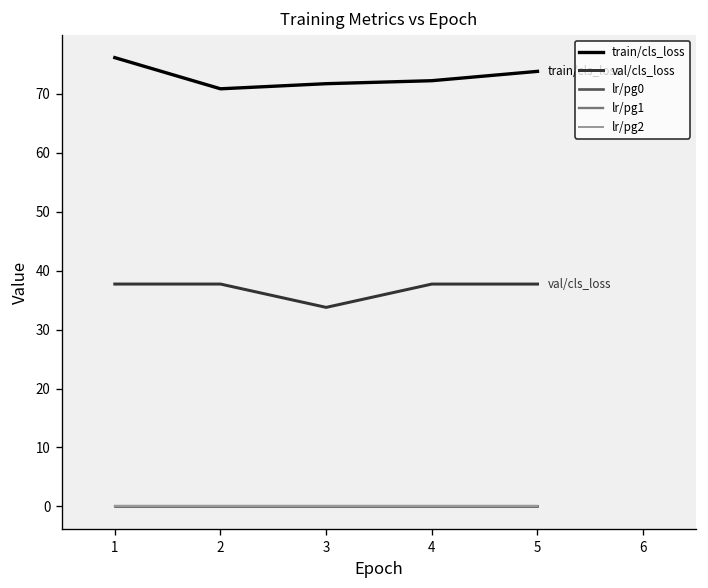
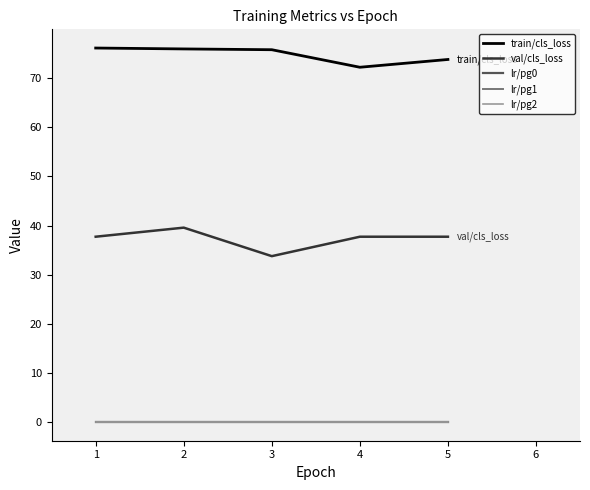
  {
    "train/cls_loss": {
      "1": 76,
-     "2": 71,
-     "3": 72,
+     "2": 76,
+     "3": 76,
      "4": 72,
      "5": 74
    },
    "val/cls_loss": {
      "1": 38,
-     "2": 38,
+     "2": 40,
      "3": 34,
      "4": 38,
      "5": 38
    },
    "lr/pg2": {
      "1": 0,
      "2": 0,
      "3": 0,
      "4": 0,
      "5": 0
    }
  }
